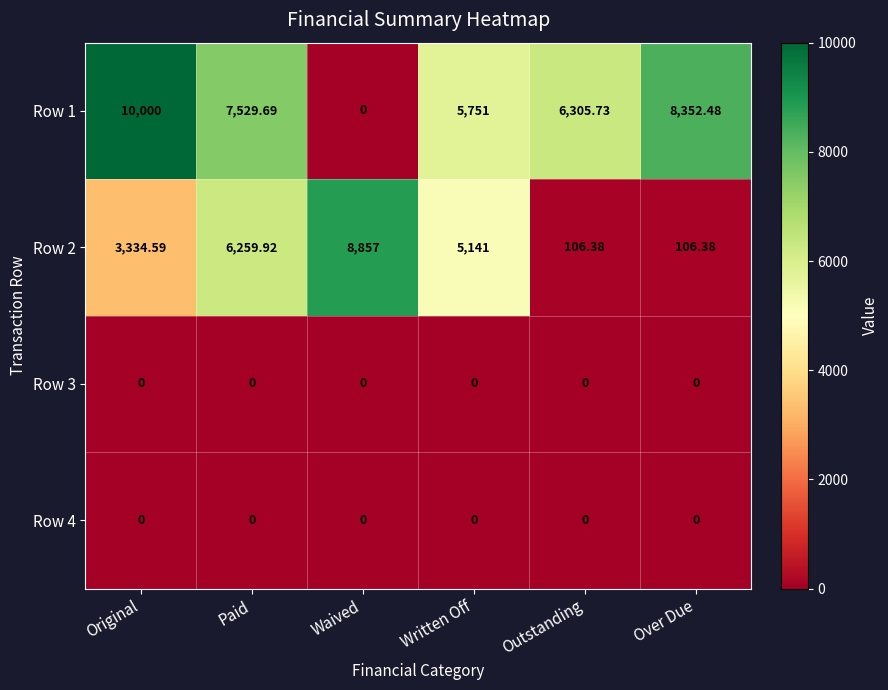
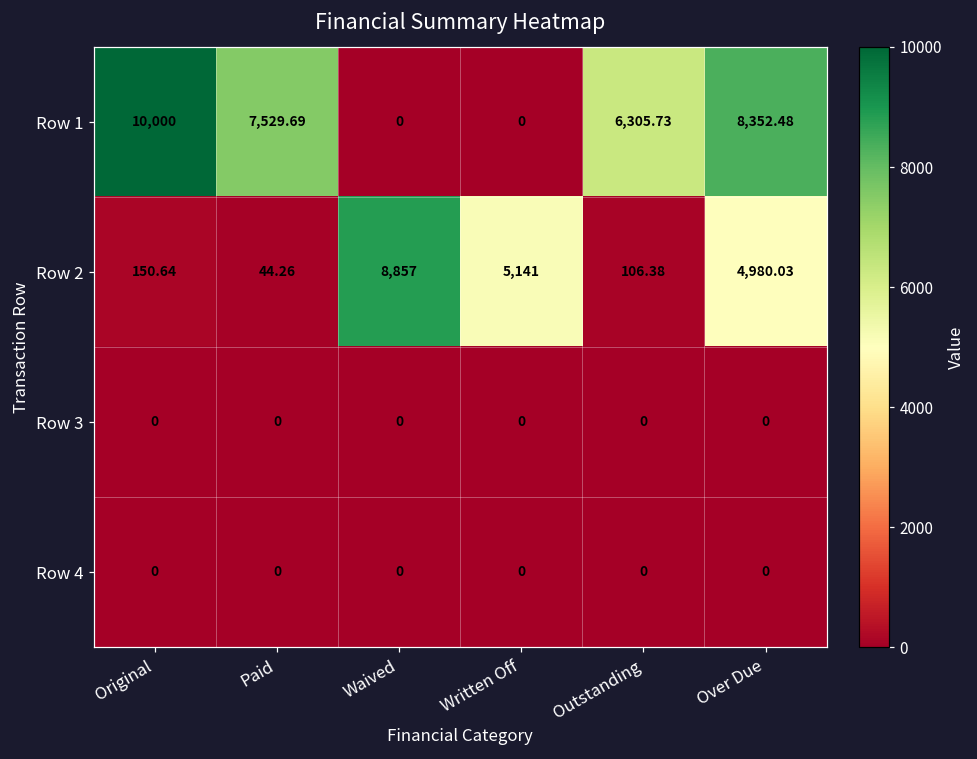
  {
    "Row 1": {
      "Original": "10,000",
      "Paid": "7,529.69",
      "Waived": "0",
-     "Written Off": "5,751",
+     "Written Off": "0",
      "Outstanding": "6,305.73",
      "Over Due": "8,352.48"
    },
    "Row 2": {
-     "Original": "3,334.59",
-     "Paid": "6,259.92",
+     "Original": "150.64",
+     "Paid": "44.26",
      "Waived": "8,857",
      "Written Off": "5,141",
      "Outstanding": "106.38",
-     "Over Due": "106.38"
+     "Over Due": "4,980.03"
    },
    "Row 3": {
      "Original": "0",
      "Paid": "0",
      "Waived": "0",
      "Written Off": "0",
      "Outstanding": "0",
      "Over Due": "0"
    },
    "Row 4": {
      "Original": "0",
      "Paid": "0",
      "Waived": "0",
      "Written Off": "0",
      "Outstanding": "0",
      "Over Due": "0"
    }
  }
